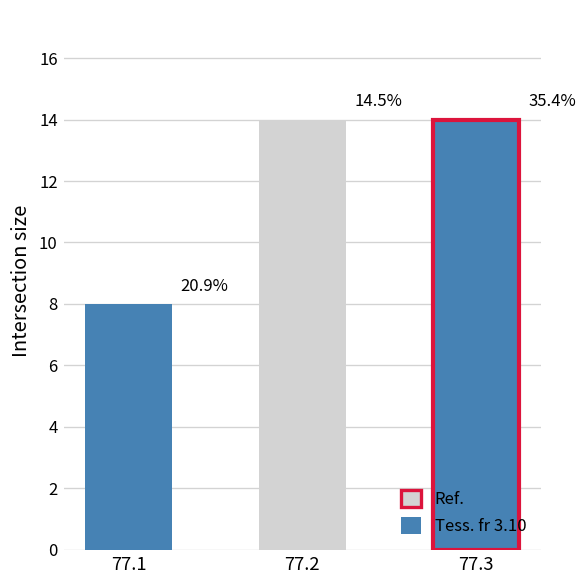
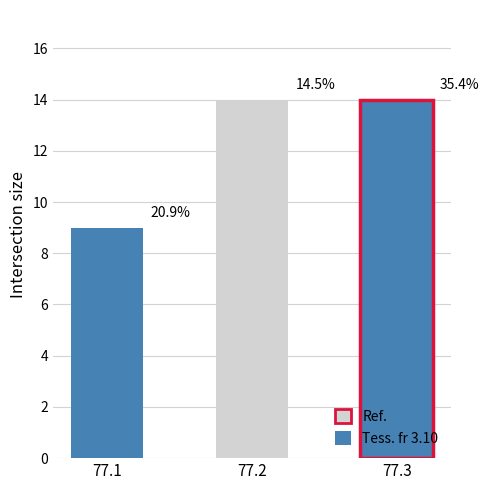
  {
-   "77.1": 8,
+   "77.1": 9,
    "77.2": 14,
    "77.3": 14
  }
